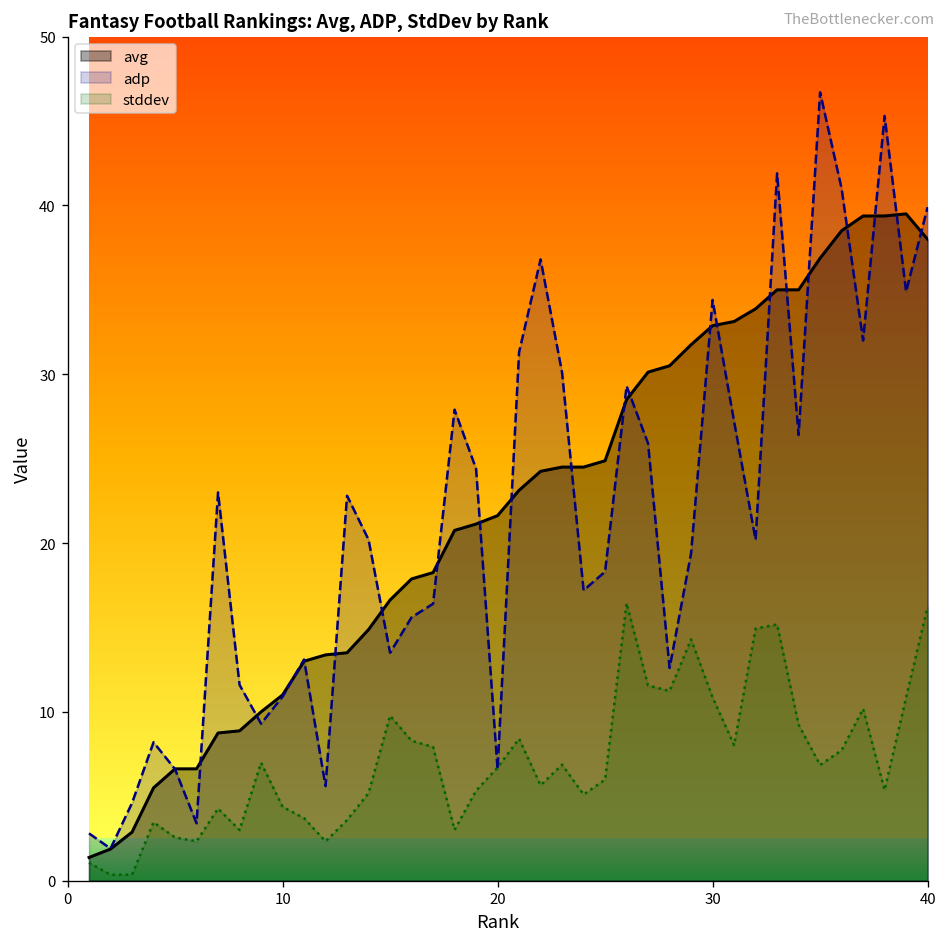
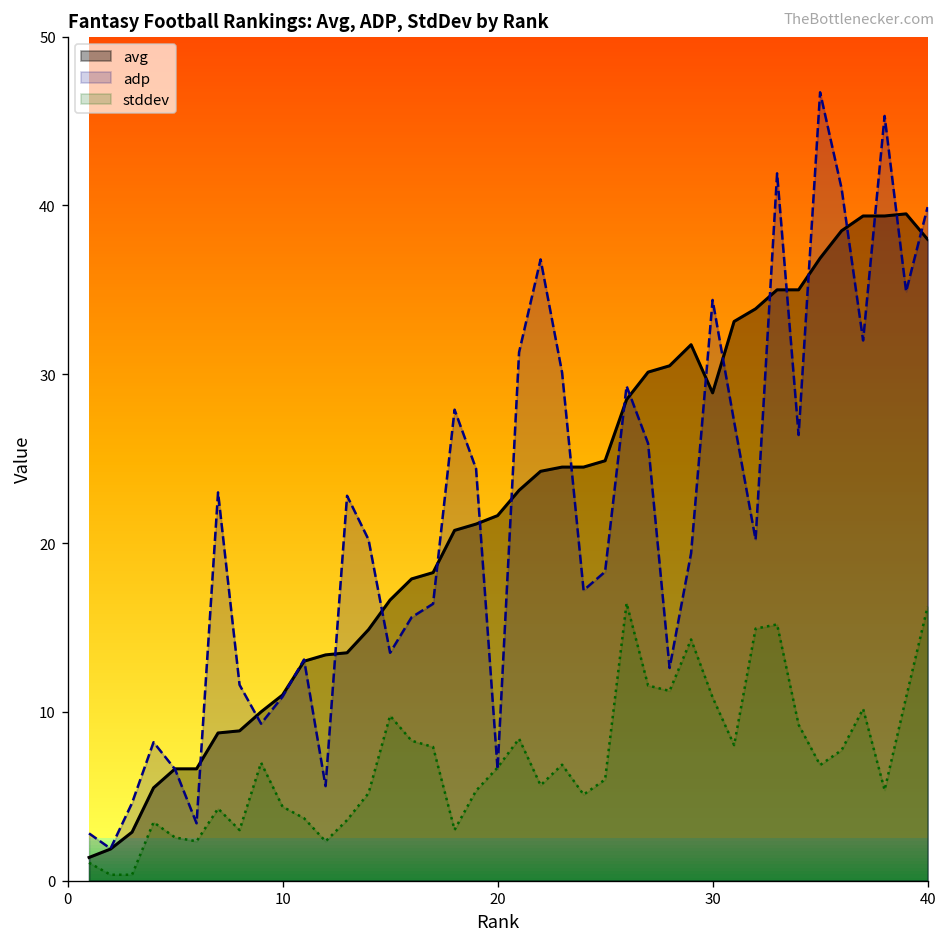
  {
    "avg": {
      "20": 21.6,
-     "30": 32.9,
+     "30": 28.9,
      "40": 38.0
    }
  }
